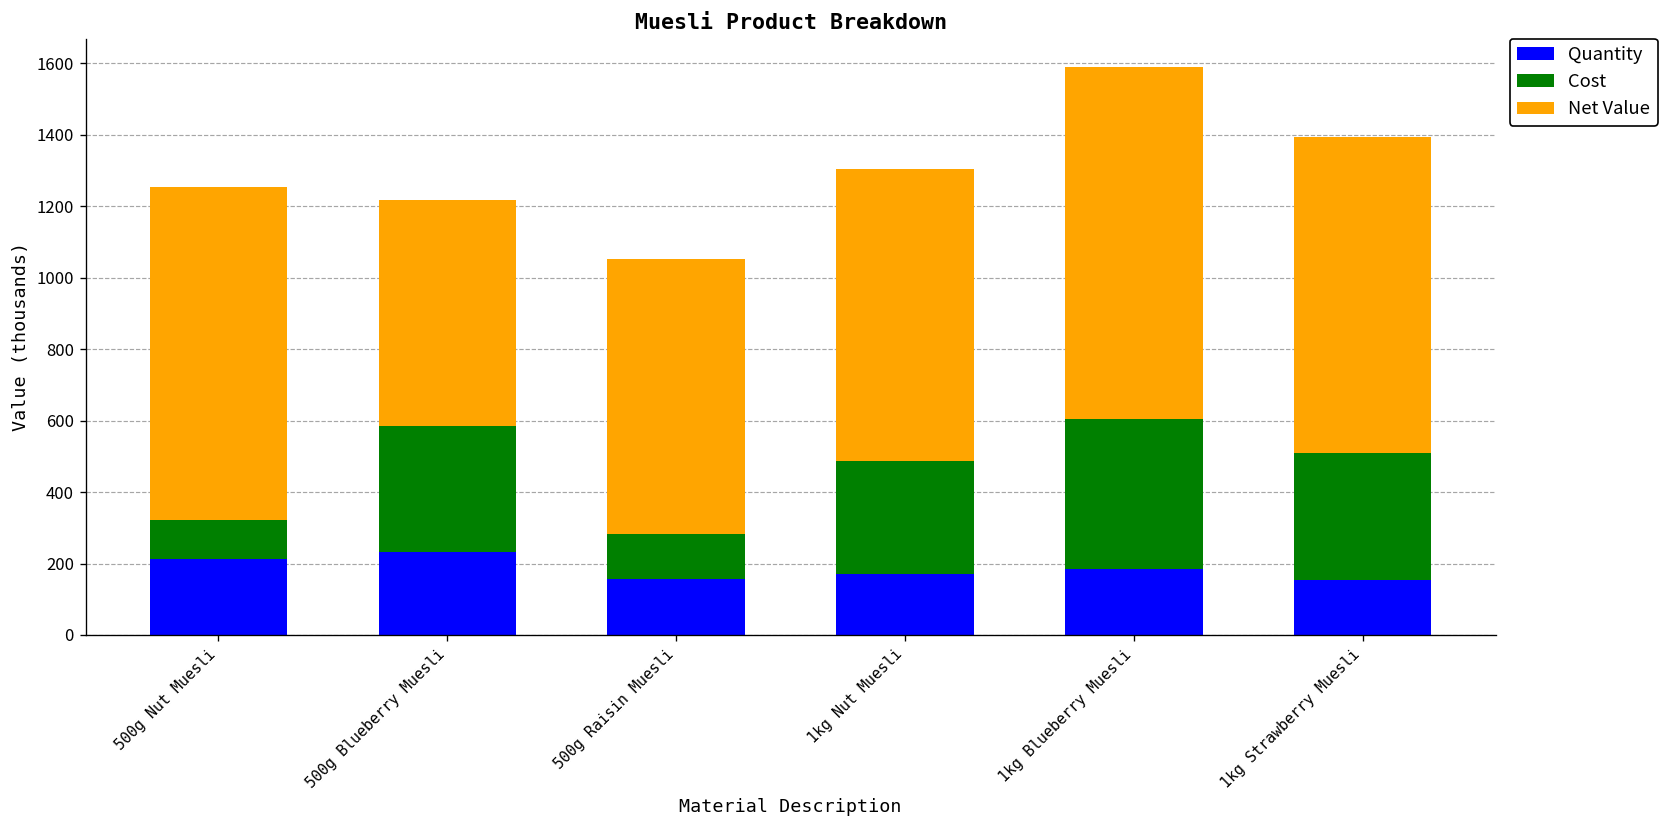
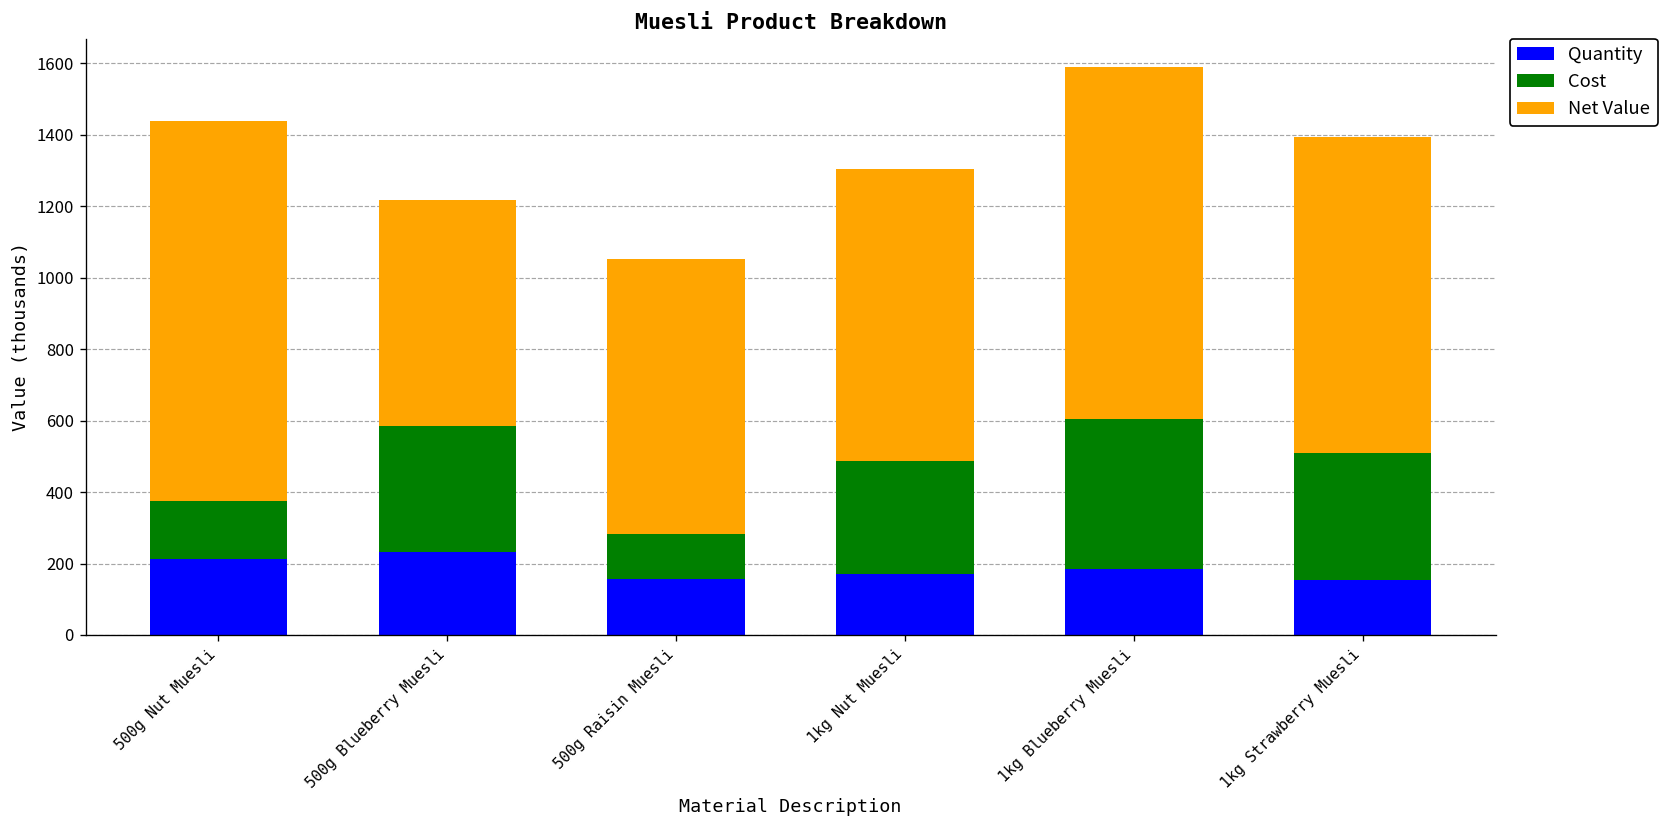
  {
    "Quantity": {
      "500g Nut Muesli": 210,
      "500g Blueberry Muesli": 230,
      "500g Raisin Muesli": 160,
      "1kg Nut Muesli": 170,
      "1kg Blueberry Muesli": 180,
      "1kg Strawberry Muesli": 160
    },
    "Cost": {
-     "500g Nut Muesli": 110,
+     "500g Nut Muesli": 160,
      "500g Blueberry Muesli": 350,
      "500g Raisin Muesli": 120,
      "1kg Nut Muesli": 320,
      "1kg Blueberry Muesli": 420,
      "1kg Strawberry Muesli": 350
    },
    "Net Value": {
-     "500g Nut Muesli": 930,
+     "500g Nut Muesli": 1060,
      "500g Blueberry Muesli": 630,
      "500g Raisin Muesli": 770,
      "1kg Nut Muesli": 820,
      "1kg Blueberry Muesli": 990,
      "1kg Strawberry Muesli": 880
    }
  }
